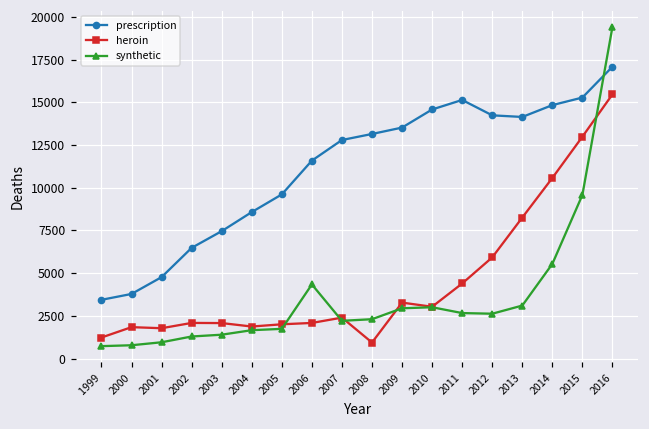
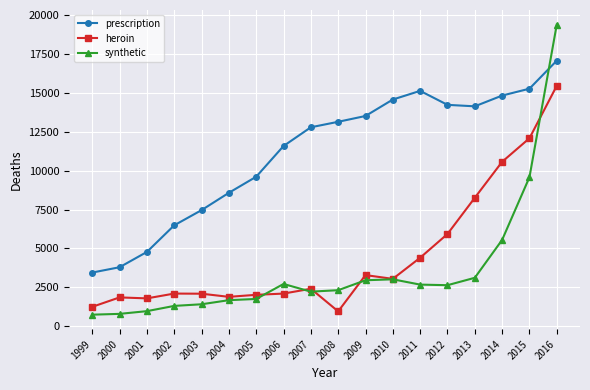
  {
    "prescription": {
      "1999": 3400,
      "2000": 3800,
      "2001": 4800,
      "2002": 6500,
      "2003": 7500,
      "2004": 8600,
      "2005": 9600,
      "2006": 11600,
      "2007": 12800,
      "2008": 13100,
      "2009": 13500,
      "2010": 14600,
      "2011": 15100,
      "2012": 14200,
      "2013": 14100,
      "2014": 14800,
      "2015": 15300,
      "2016": 17100
    },
    "heroin": {
      "1999": 1200,
      "2000": 1800,
      "2001": 1800,
      "2002": 2100,
      "2003": 2100,
      "2004": 1900,
      "2005": 2000,
      "2006": 2100,
      "2007": 2400,
      "2008": 900,
      "2009": 3300,
      "2011": 4400,
      "2012": 5900,
      "2013": 8300,
      "2014": 10600,
-     "2015": 13000,
+     "2015": 12100,
      "2016": 15500
    },
    "synthetic": {
      "1999": 700,
      "2000": 800,
      "2001": 1000,
      "2002": 1300,
      "2003": 1400,
      "2004": 1700,
      "2005": 1700,
-     "2006": 4300,
+     "2006": 2700,
      "2007": 2200,
      "2008": 2300,
      "2009": 2900,
      "2011": 2700,
      "2012": 2600,
      "2013": 3100,
      "2014": 5500,
      "2015": 9600,
      "2016": 19400
    }
  }
